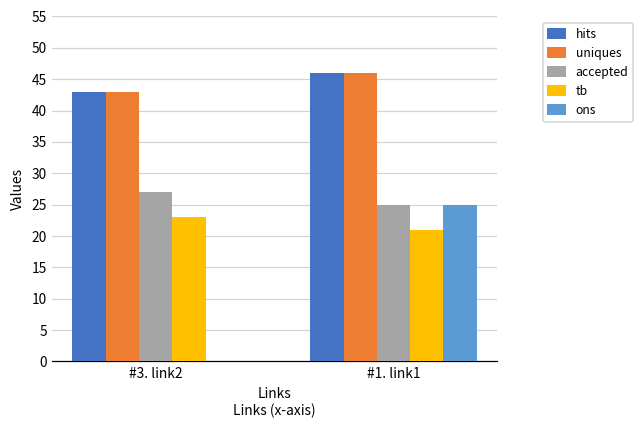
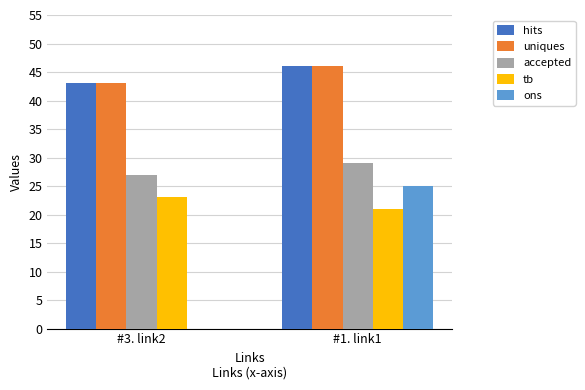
  {
    "uniques": {
      "#3. link2": 43,
      "#1. link1": 46
    },
    "accepted": {
      "#3. link2": 27,
-     "#1. link1": 25
+     "#1. link1": 29
    },
    "tb": {
      "#3. link2": 23,
      "#1. link1": 21
    }
  }
